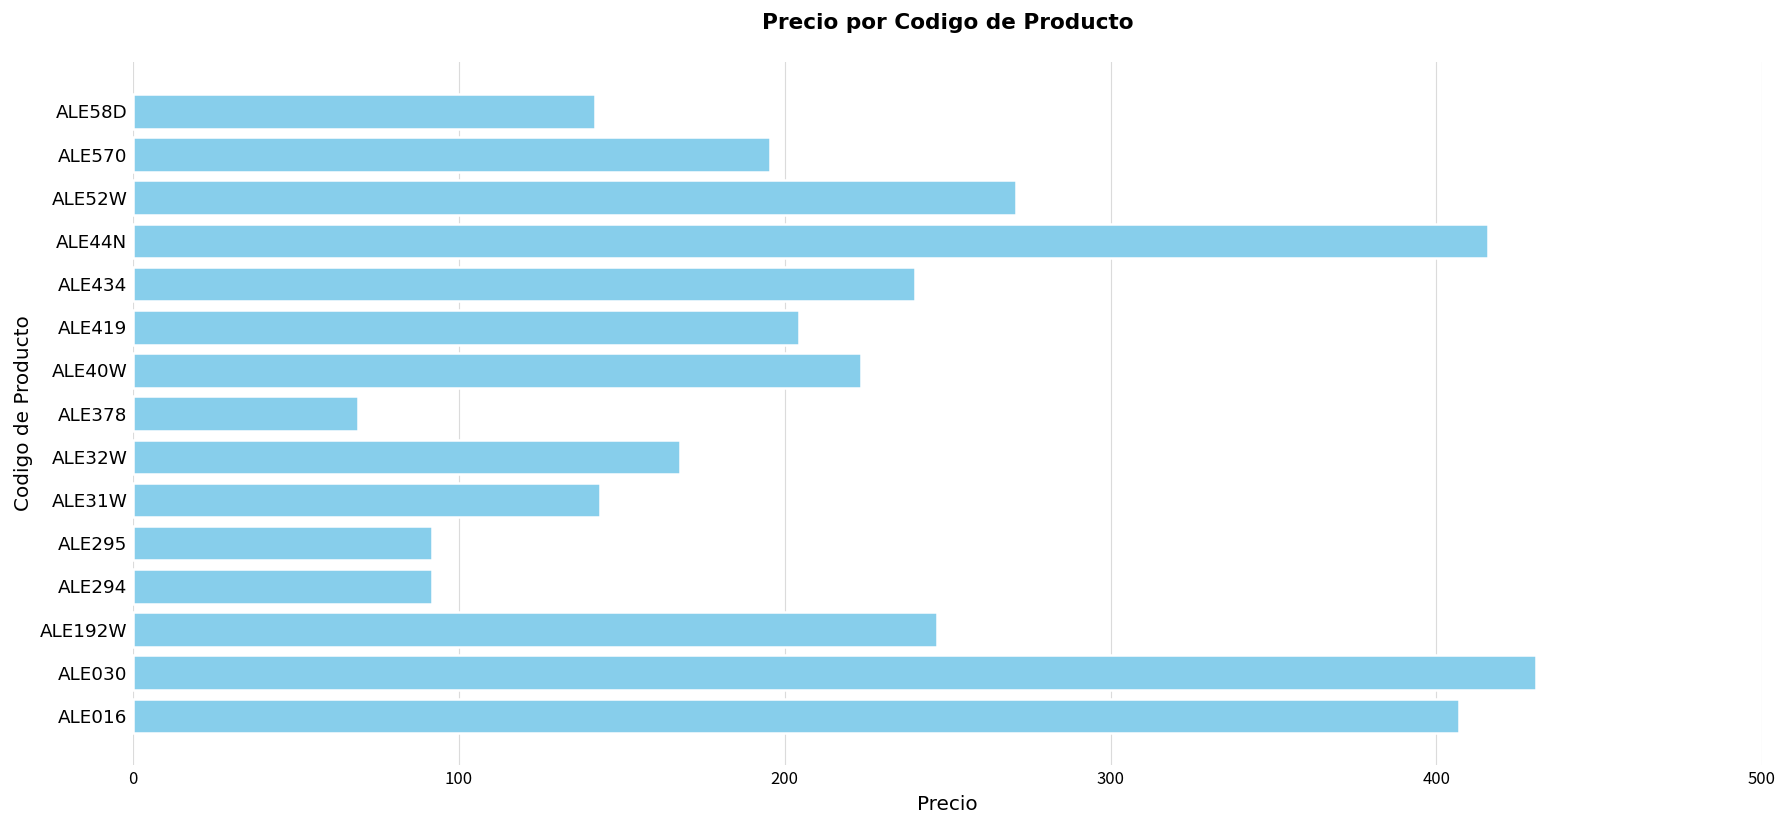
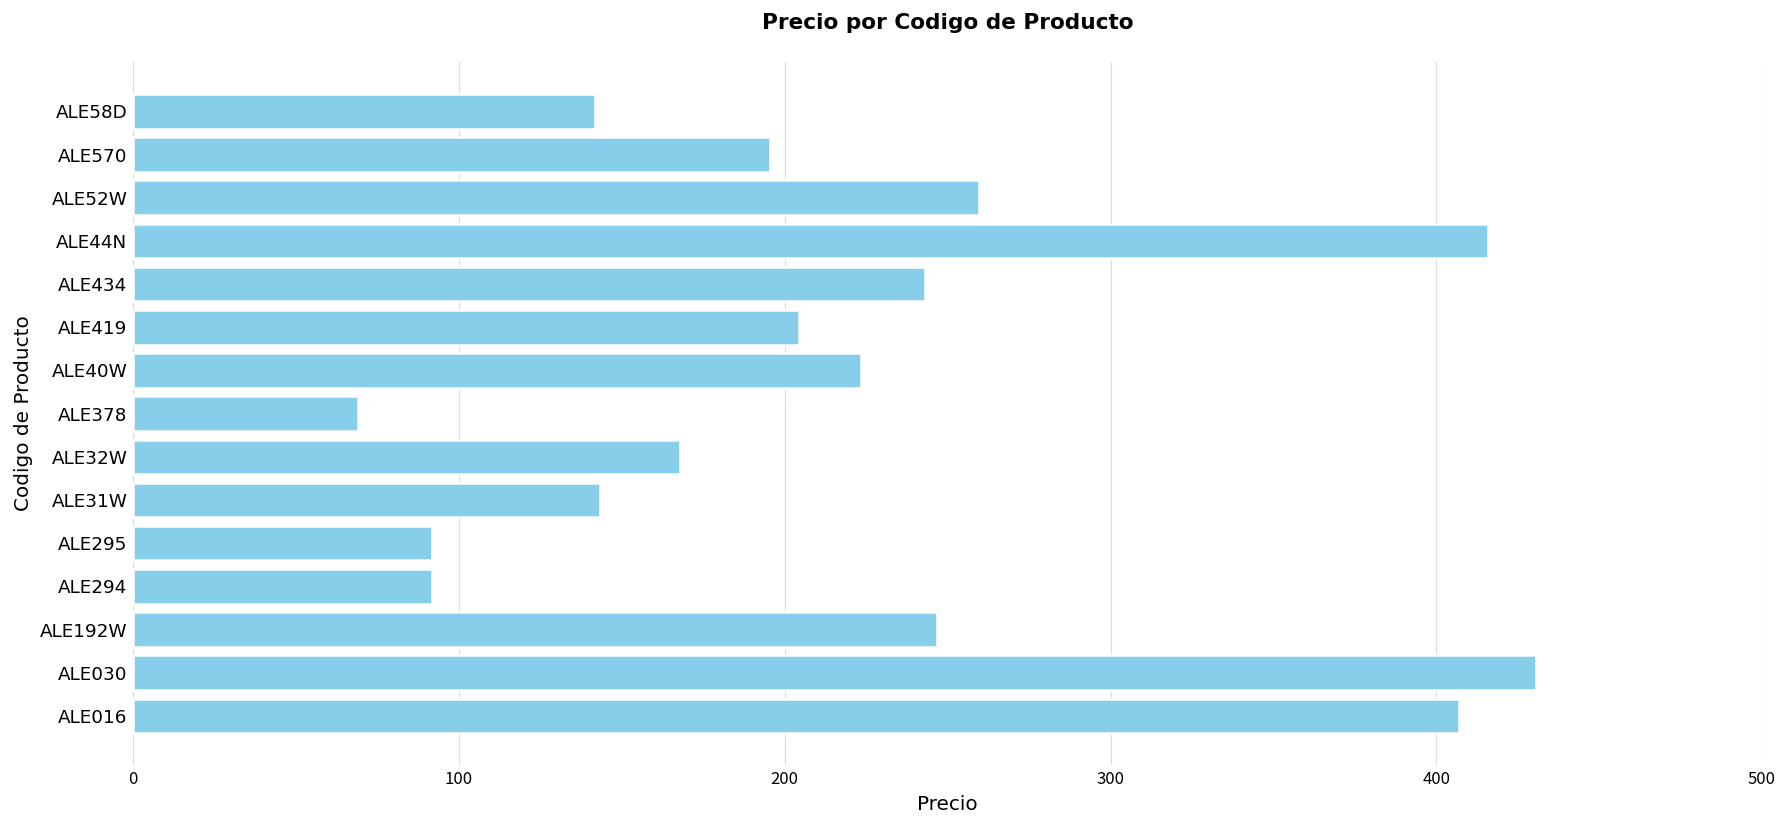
  {
    "ALE58D": 142,
    "ALE570": 195,
-   "ALE52W": 271,
+   "ALE52W": 260,
    "ALE44N": 416,
-   "ALE434": 240,
+   "ALE434": 243,
    "ALE419": 204,
    "ALE40W": 224,
    "ALE378": 69,
    "ALE32W": 168,
    "ALE31W": 143,
    "ALE295": 92,
    "ALE294": 92,
    "ALE192W": 247,
    "ALE030": 430,
    "ALE016": 407
  }
